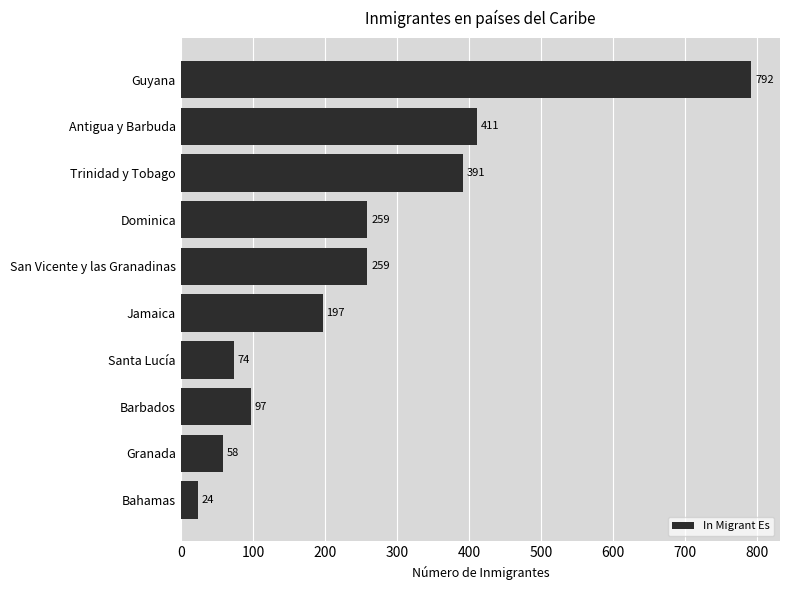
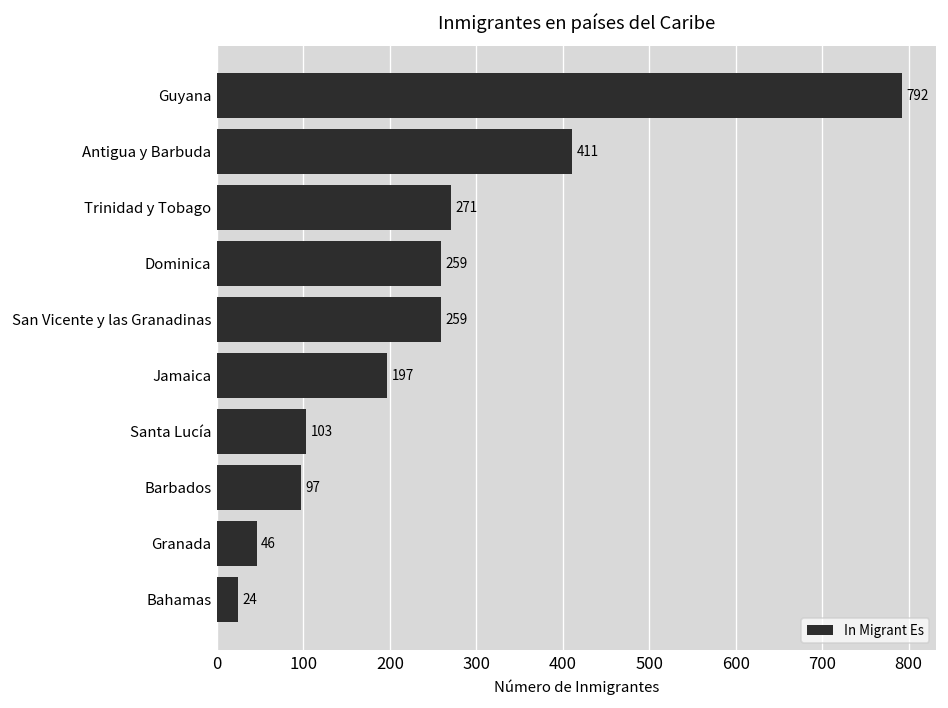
  {
    "Guyana": 792,
    "Antigua y Barbuda": 411,
-   "Trinidad y Tobago": 391,
+   "Trinidad y Tobago": 271,
    "Dominica": 259,
    "San Vicente y las Granadinas": 259,
    "Jamaica": 197,
-   "Santa Lucía": 74,
+   "Santa Lucía": 103,
    "Barbados": 97,
-   "Granada": 58,
+   "Granada": 46,
    "Bahamas": 24
  }
